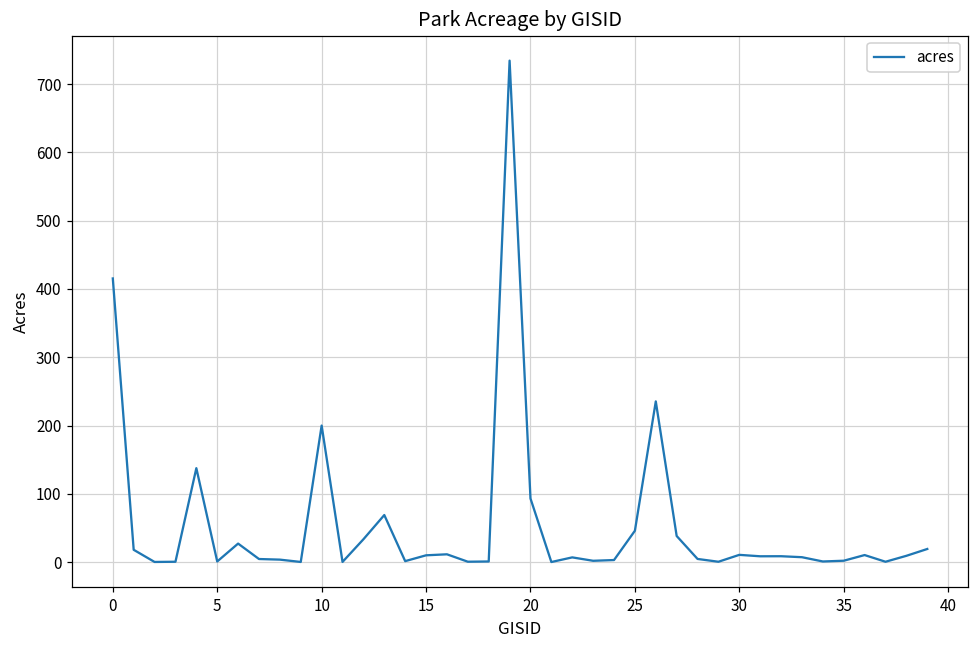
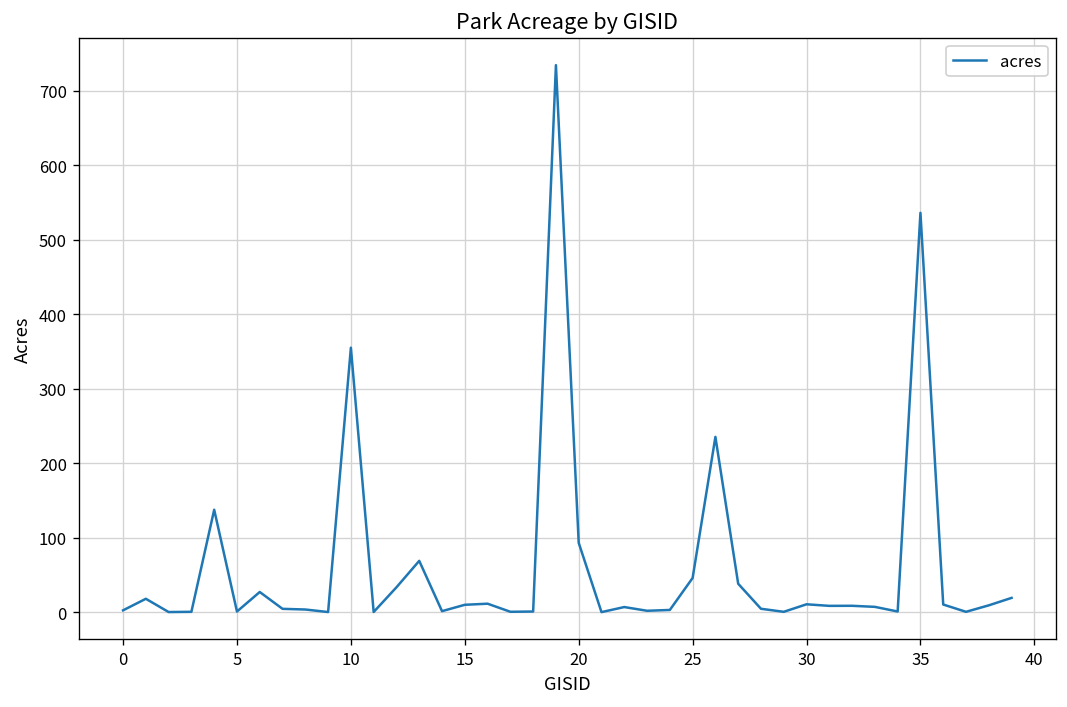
  {
-   "0": 420,
+   "0": 0,
    "5": 0,
-   "10": 200,
+   "10": 360,
    "15": 10,
    "20": 90,
    "25": 50,
    "30": 10,
-   "35": 0
+   "35": 540
  }
